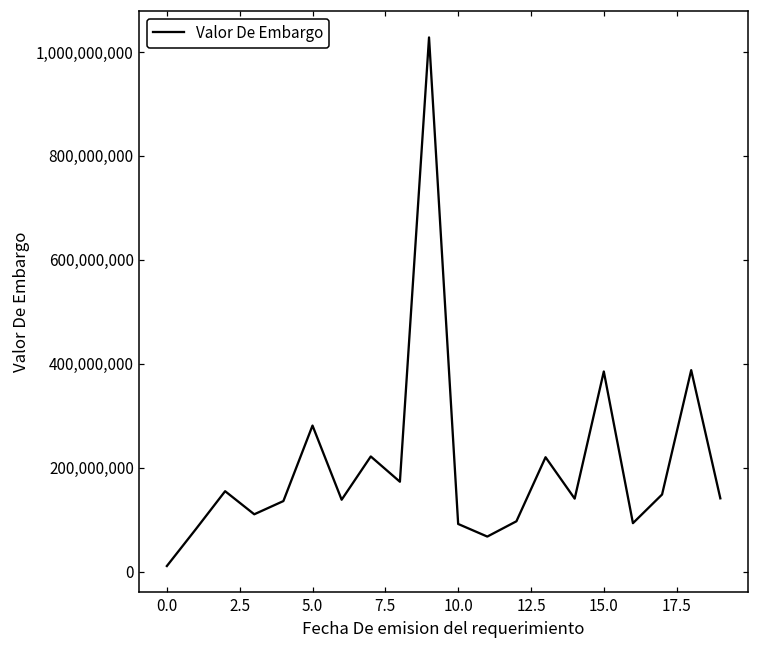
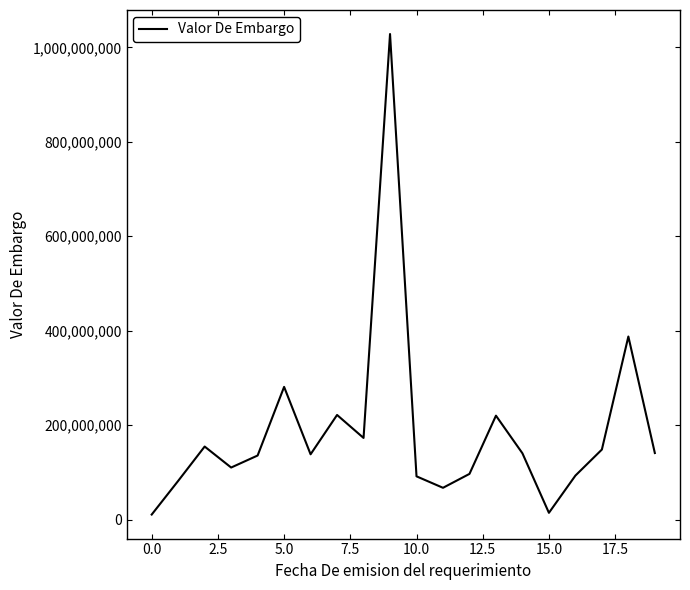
  {
    "0.0": "10,000,000",
    "5.0": "280,000,000",
    "10.0": "90,000,000",
-   "15.0": "390,000,000"
+   "15.0": "10,000,000"
  }
